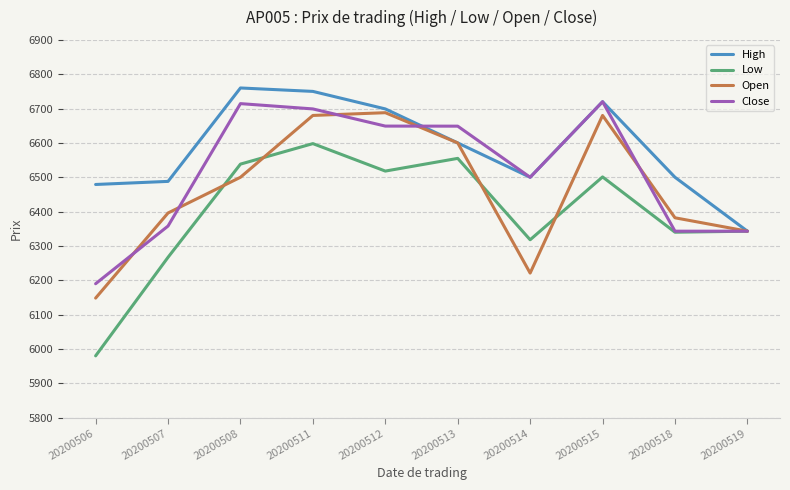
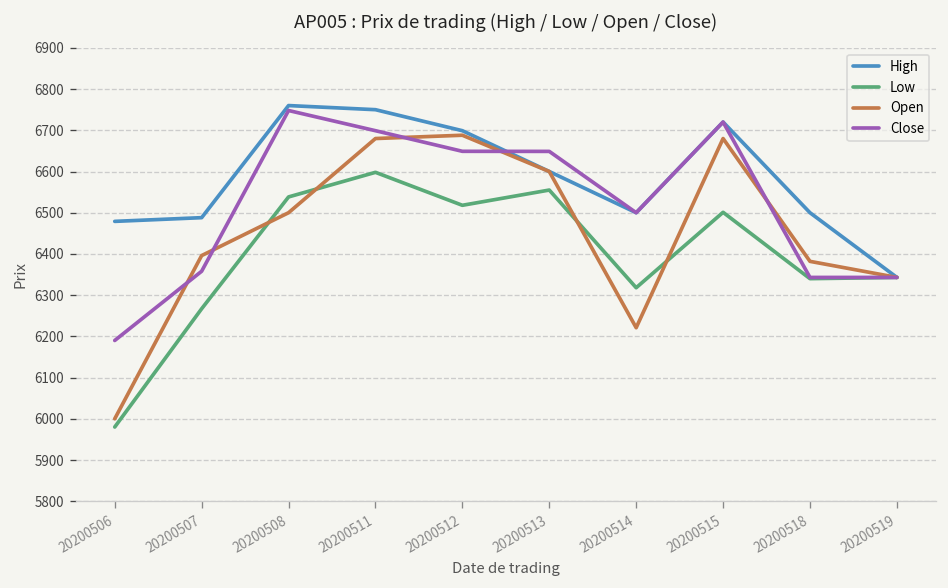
  {
    "High": {
      "20200506": 6480,
      "20200507": 6490,
      "20200508": 6760,
      "20200511": 6750,
      "20200512": 6700,
      "20200518": 6500
    },
    "Low": {
      "20200506": 5980,
      "20200507": 6270,
      "20200508": 6540,
      "20200511": 6600,
      "20200512": 6520,
      "20200513": 6560,
      "20200514": 6320,
      "20200515": 6500
    },
    "Open": {
-     "20200506": 6150,
+     "20200506": 6000,
      "20200507": 6400,
      "20200508": 6500,
      "20200511": 6680,
      "20200512": 6690,
      "20200514": 6220,
      "20200515": 6680,
      "20200518": 6380
    },
    "Close": {
      "20200506": 6190,
      "20200507": 6360,
-     "20200508": 6710,
+     "20200508": 6750,
      "20200511": 6700,
      "20200512": 6650,
      "20200513": 6650
    }
  }
